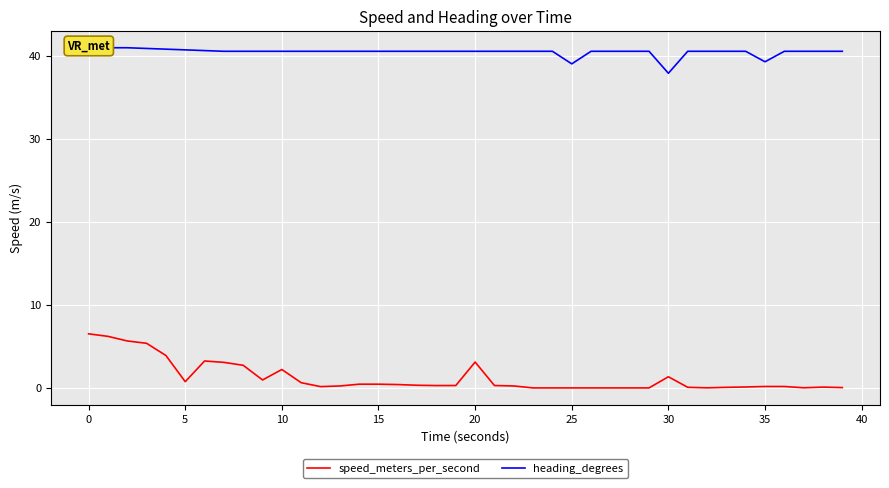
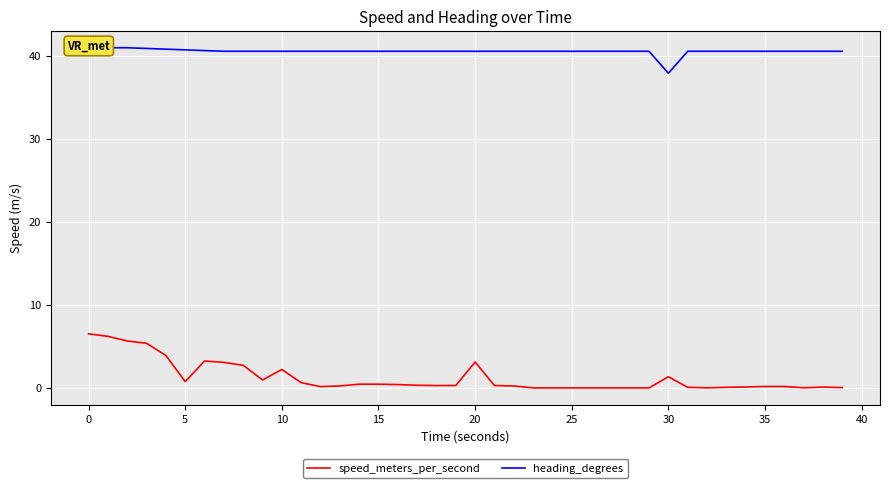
  {
    "speed_meters_per_second": {
      "0": 7,
      "5": 1,
      "10": 2,
      "15": 0,
      "20": 3,
      "25": 0,
      "30": 1,
      "35": 0
    },
    "heading_degrees": {
      "5": 41,
      "10": 41,
      "15": 41,
      "20": 41,
-     "25": 39,
+     "25": 41,
      "30": 38,
-     "35": 39
+     "35": 41
    }
  }
